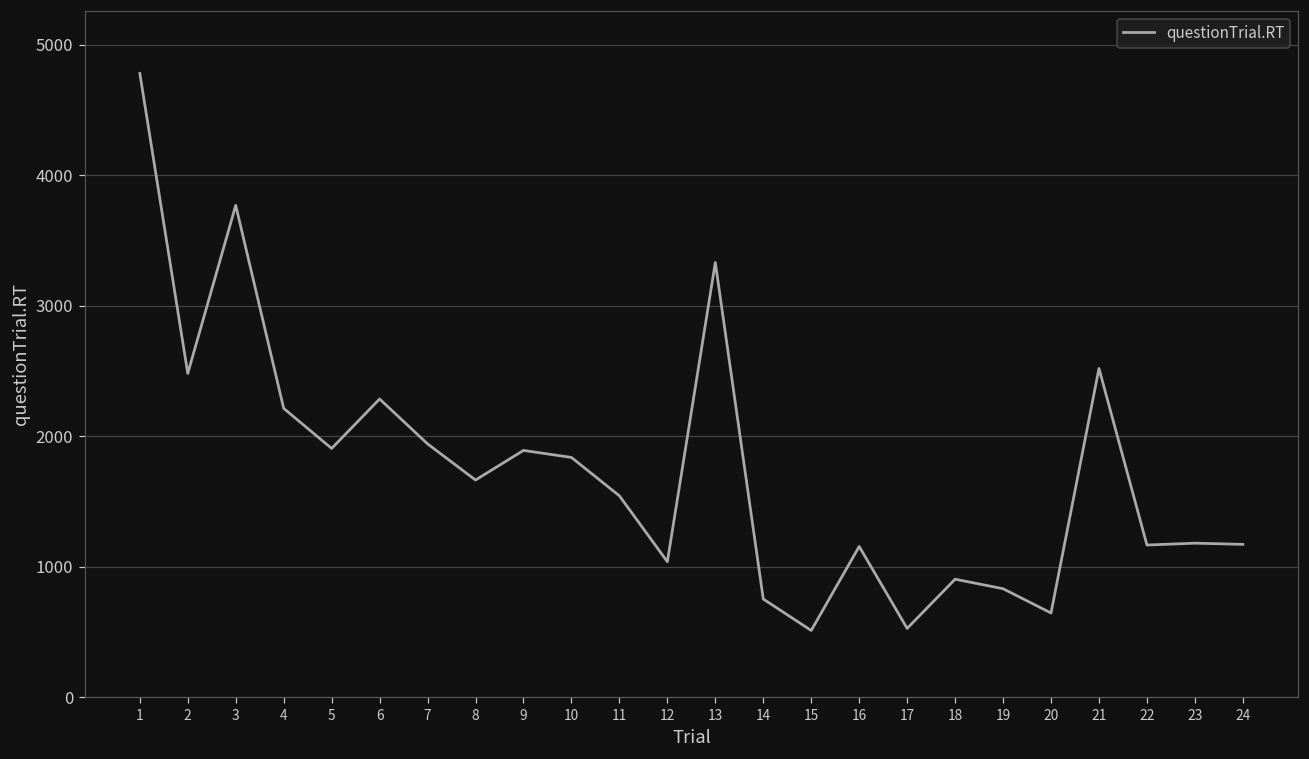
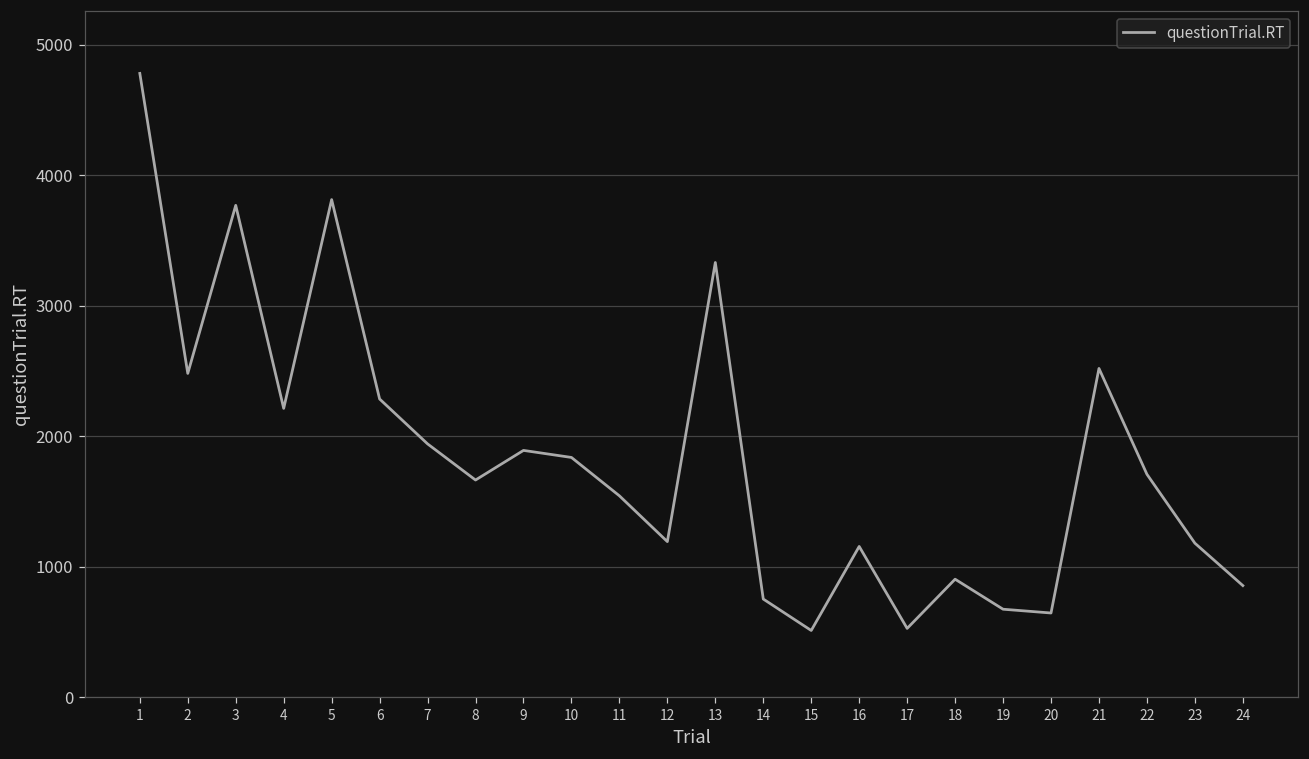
  {
    "1": 4780,
    "2": 2480,
    "3": 3770,
    "4": 2220,
-   "5": 1910,
+   "5": 3820,
    "6": 2290,
    "7": 1940,
    "8": 1670,
    "9": 1890,
    "10": 1840,
    "11": 1550,
-   "12": 1040,
+   "12": 1190,
    "13": 3330,
    "14": 750,
    "15": 510,
    "16": 1160,
    "17": 530,
    "18": 910,
-   "19": 830,
+   "19": 680,
    "20": 650,
    "21": 2520,
-   "22": 1170,
+   "22": 1710,
    "23": 1180,
-   "24": 1170
+   "24": 860
  }
